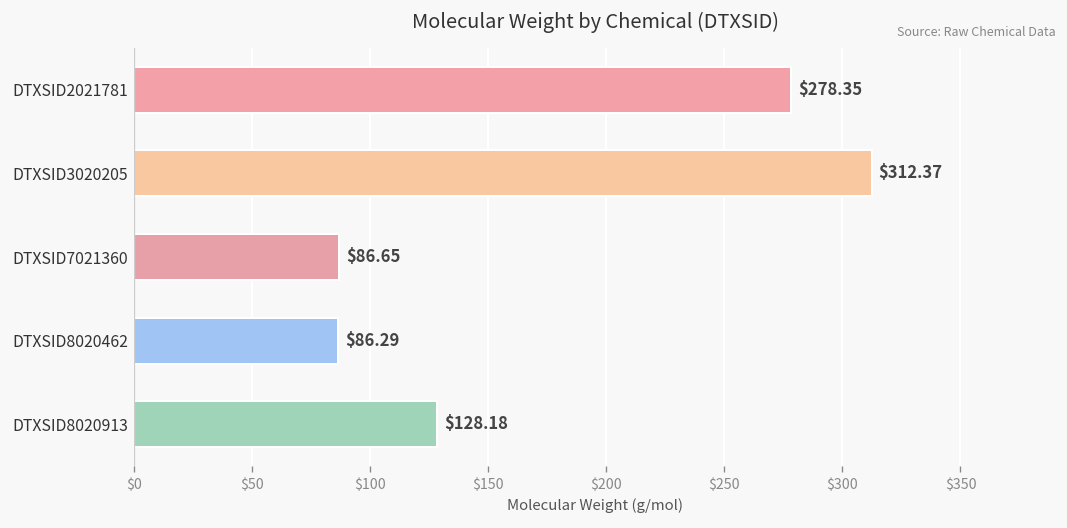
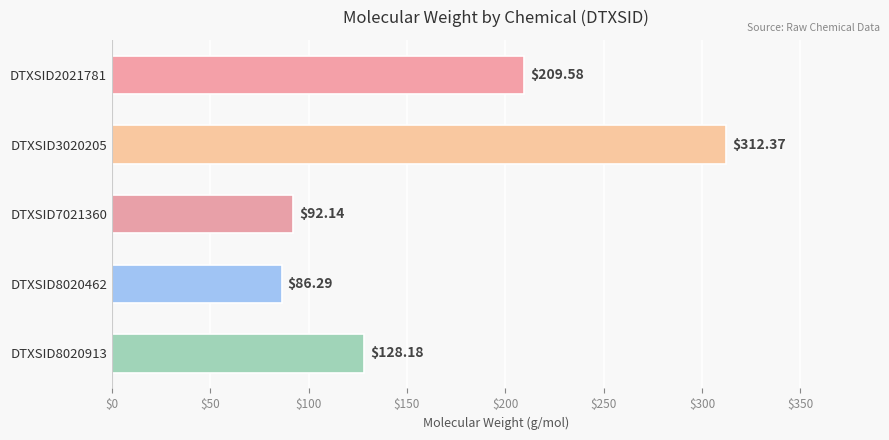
  {
-   "DTXSID2021781": "$278.35",
+   "DTXSID2021781": "$209.58",
    "DTXSID3020205": "$312.37",
-   "DTXSID7021360": "$86.65",
+   "DTXSID7021360": "$92.14",
    "DTXSID8020462": "$86.29",
    "DTXSID8020913": "$128.18"
  }
